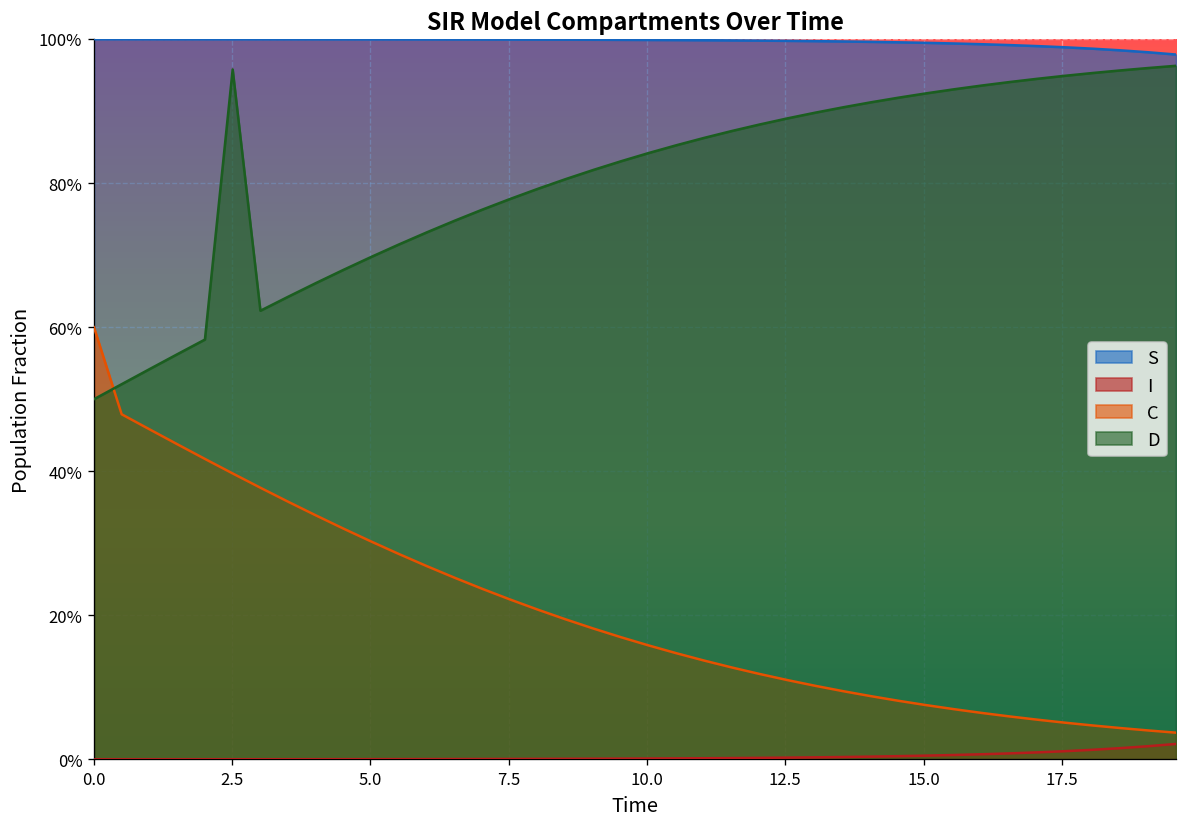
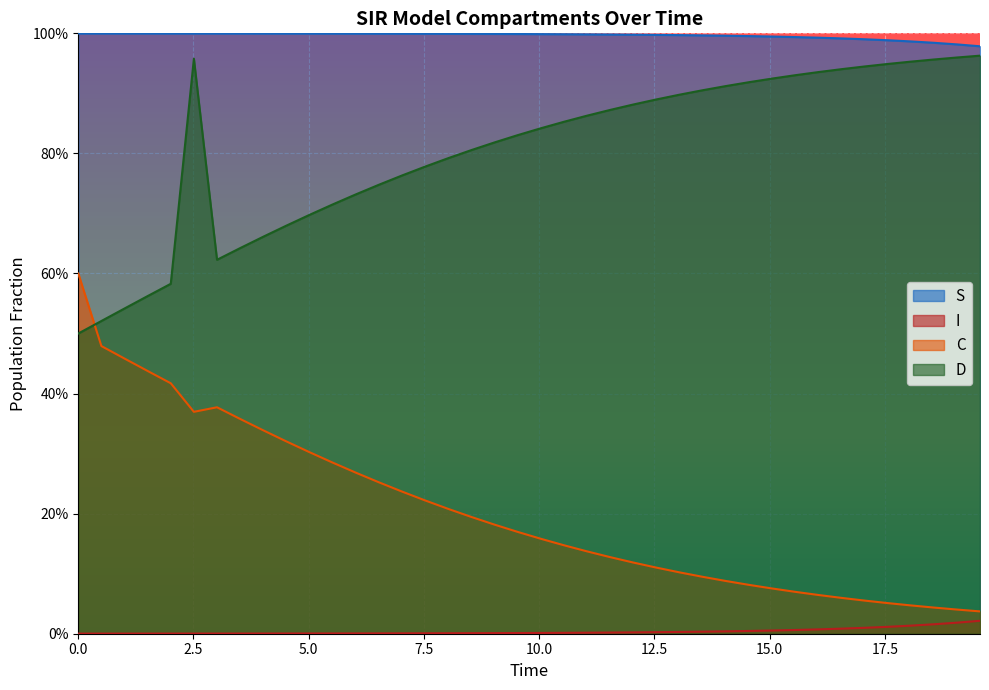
  {
    "S": {
      "0.0": "100%",
      "2.5": "100%"
    },
    "I": {
      "0.0": "0%",
      "2.5": "0%"
    },
    "C": {
      "0.0": "60%",
-     "2.5": "40%"
+     "2.5": "37%"
    },
    "D": {
      "0.0": "50%",
      "2.5": "96%"
    }
  }
